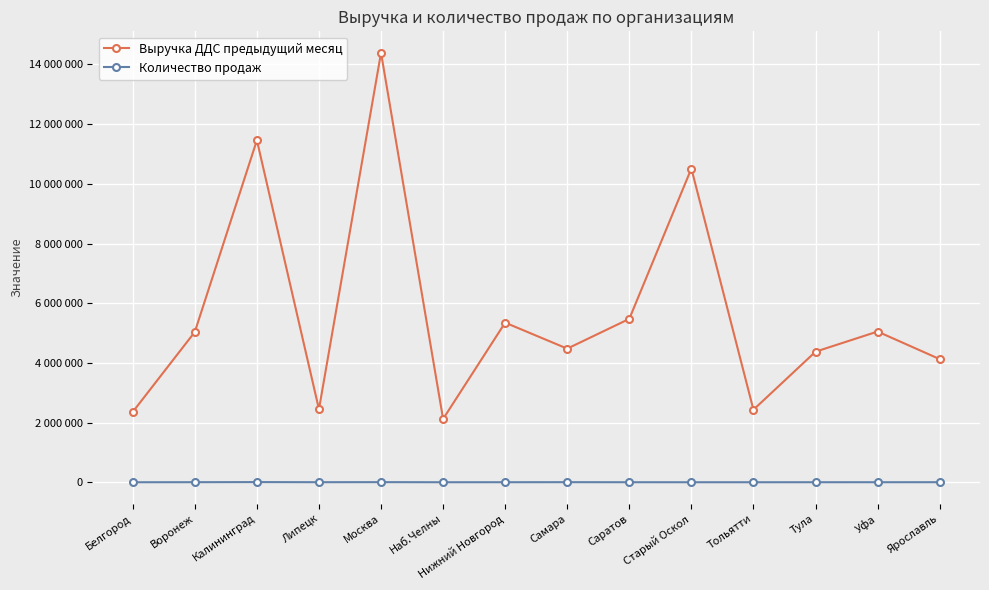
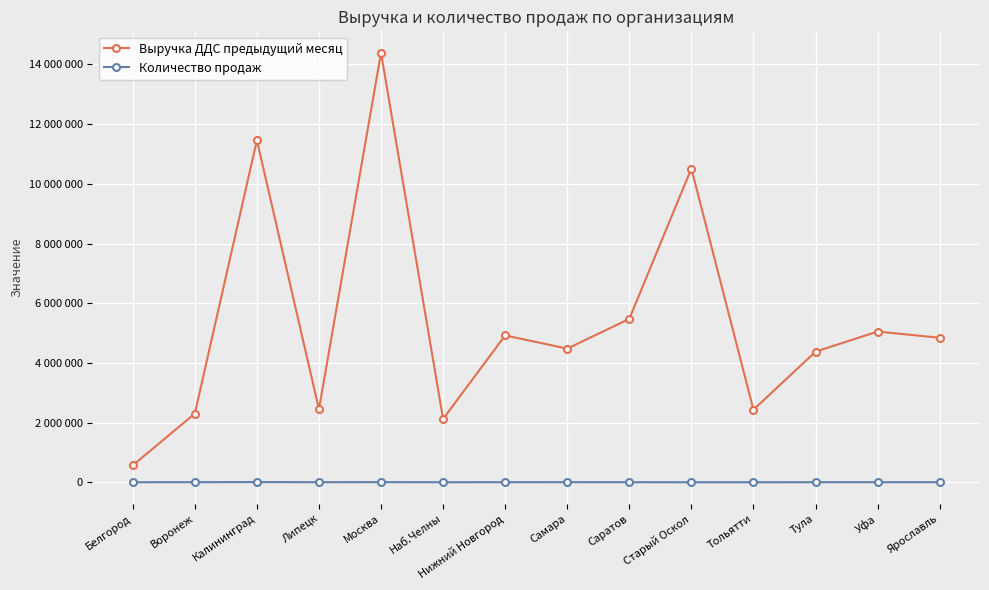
  {
    "Выручка ДДС предыдущий месяц": {
-     "Белгород": 2400000,
-     "Воронеж": 5000000,
+     "Белгород": 600000,
+     "Воронеж": 2300000,
      "Калининград": 11500000,
      "Липецк": 2400000,
      "Москва": 14400000,
      "Наб.Челны": 2100000,
-     "Нижний Новгород": 5300000,
+     "Нижний Новгород": 4900000,
      "Самара": 4500000,
      "Саратов": 5500000,
      "Старый Оскол": 10500000,
      "Тольятти": 2400000,
      "Тула": 4400000,
      "Уфа": 5100000,
-     "Ярославль": 4100000
+     "Ярославль": 4800000
    },
    "Количество продаж": {
      "Белгород": 0,
      "Воронеж": 0,
      "Калининград": 0,
      "Липецк": 0,
      "Москва": 0,
      "Наб.Челны": 0,
      "Нижний Новгород": 0,
      "Самара": 0,
      "Саратов": 0,
      "Старый Оскол": 0,
      "Тольятти": 0,
      "Тула": 0,
      "Уфа": 0,
      "Ярославль": 0
    }
  }
